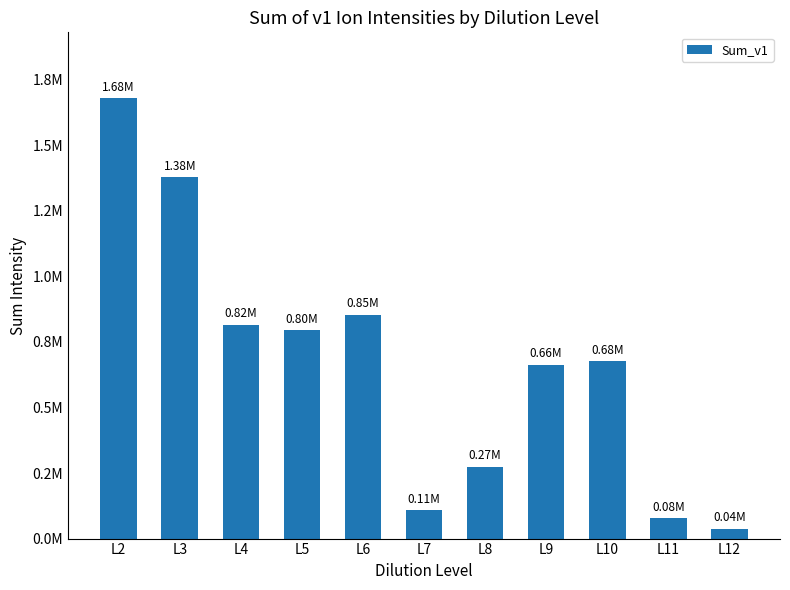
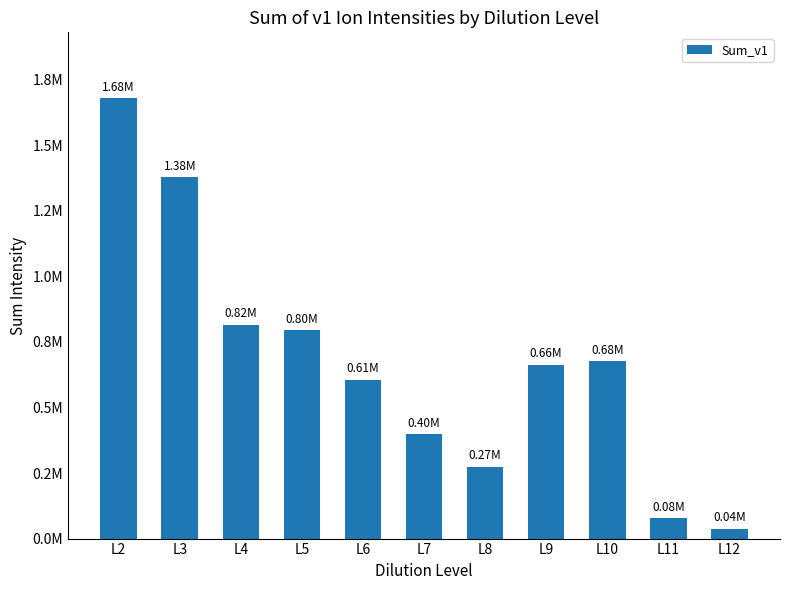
  {
    "L2": "1.68M",
    "L3": "1.38M",
    "L4": "0.82M",
    "L5": "0.80M",
-   "L6": "0.85M",
-   "L7": "0.11M",
+   "L6": "0.61M",
+   "L7": "0.40M",
    "L8": "0.27M",
    "L9": "0.66M",
    "L10": "0.68M",
    "L11": "0.08M",
    "L12": "0.04M"
  }
